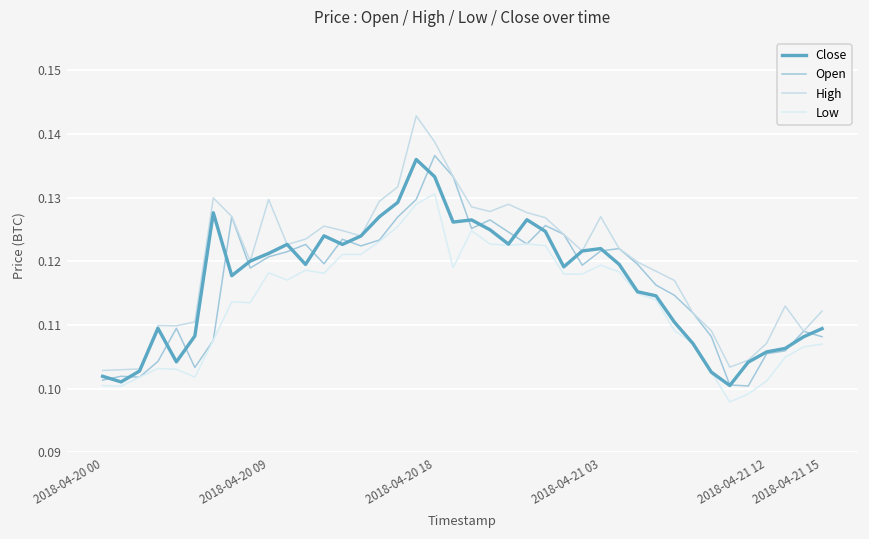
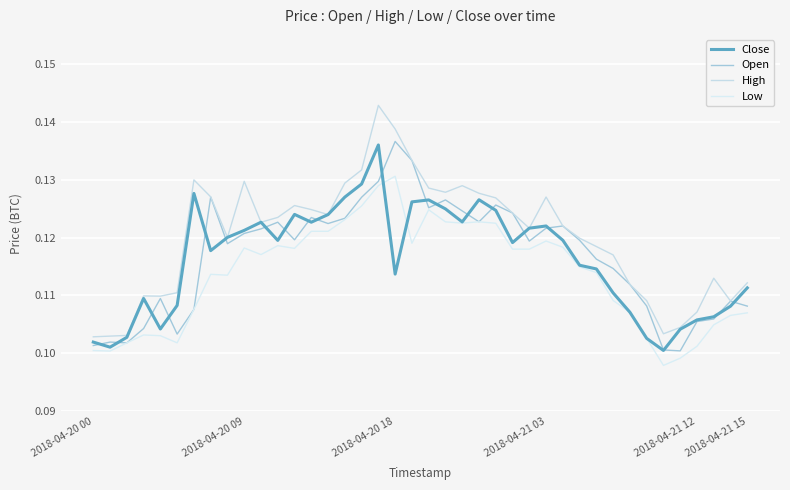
  {
    "Close": {
      "2018-04-20 00": 0.102,
      "2018-04-20 09": 0.121,
-     "2018-04-20 18": 0.133,
-     "2018-04-21 15": 0.109
+     "2018-04-20 18": 0.114,
+     "2018-04-21 15": 0.111
    }
  }
